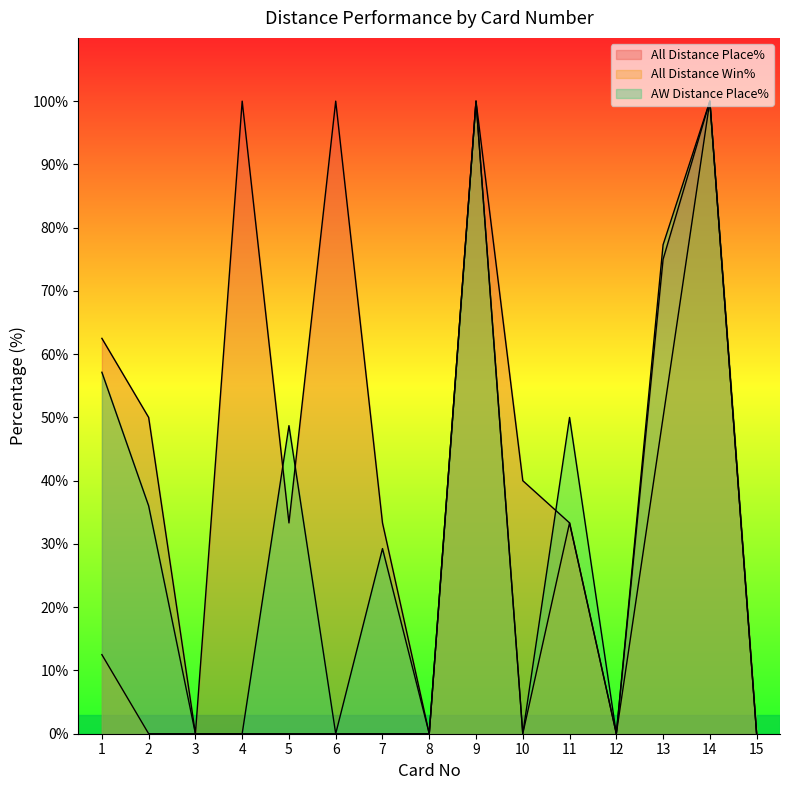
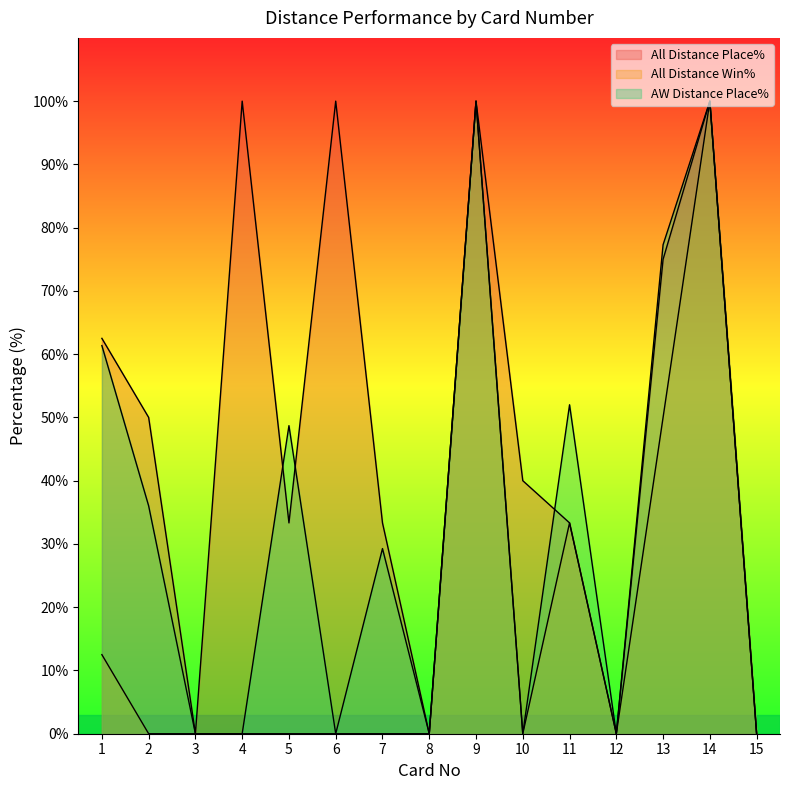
  {
    "AW Distance Place%": {
-     "1": "57%",
+     "1": "61%",
      "2": "36%",
      "5": "49%",
      "7": "29%",
-     "11": "50%",
+     "11": "52%",
      "13": "77%"
    }
  }
